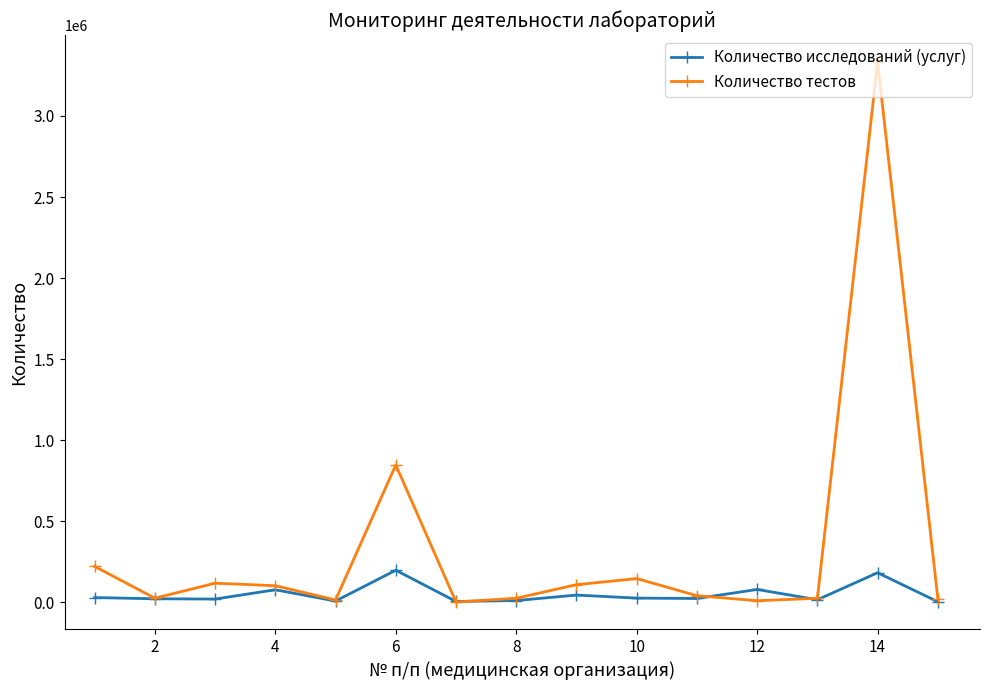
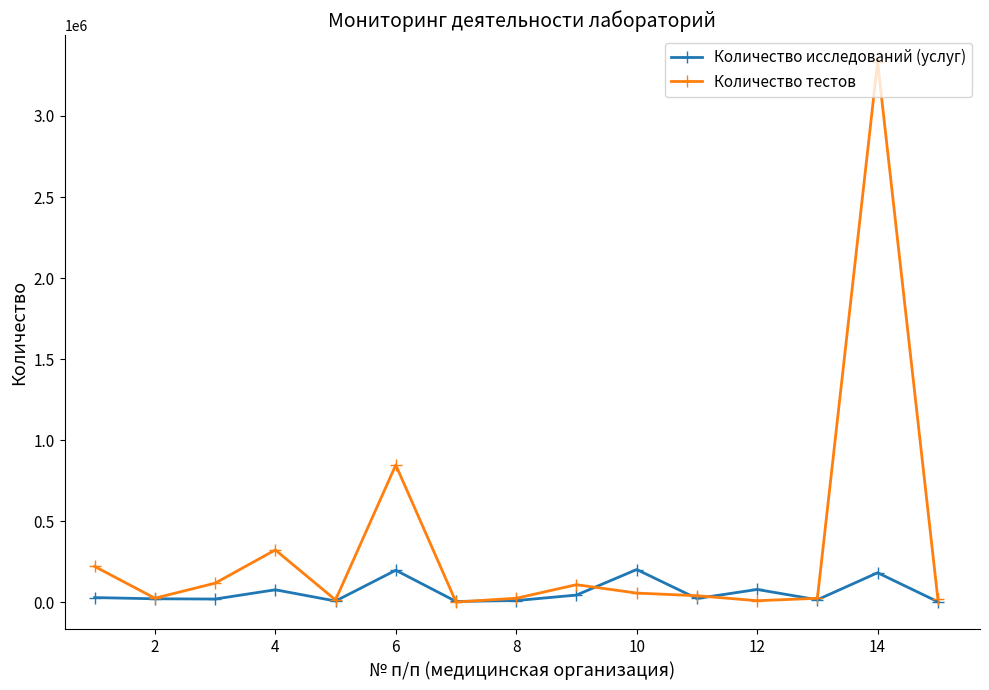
  {
    "Количество исследований (услуг)": {
      "4": 80000,
      "6": 200000,
-     "10": 30000,
+     "10": 200000,
      "12": 80000,
      "14": 180000
    },
    "Количество тестов": {
-     "4": 100000,
+     "4": 320000,
      "6": 850000,
-     "10": 150000,
+     "10": 60000,
      "12": 10000
    }
  }
